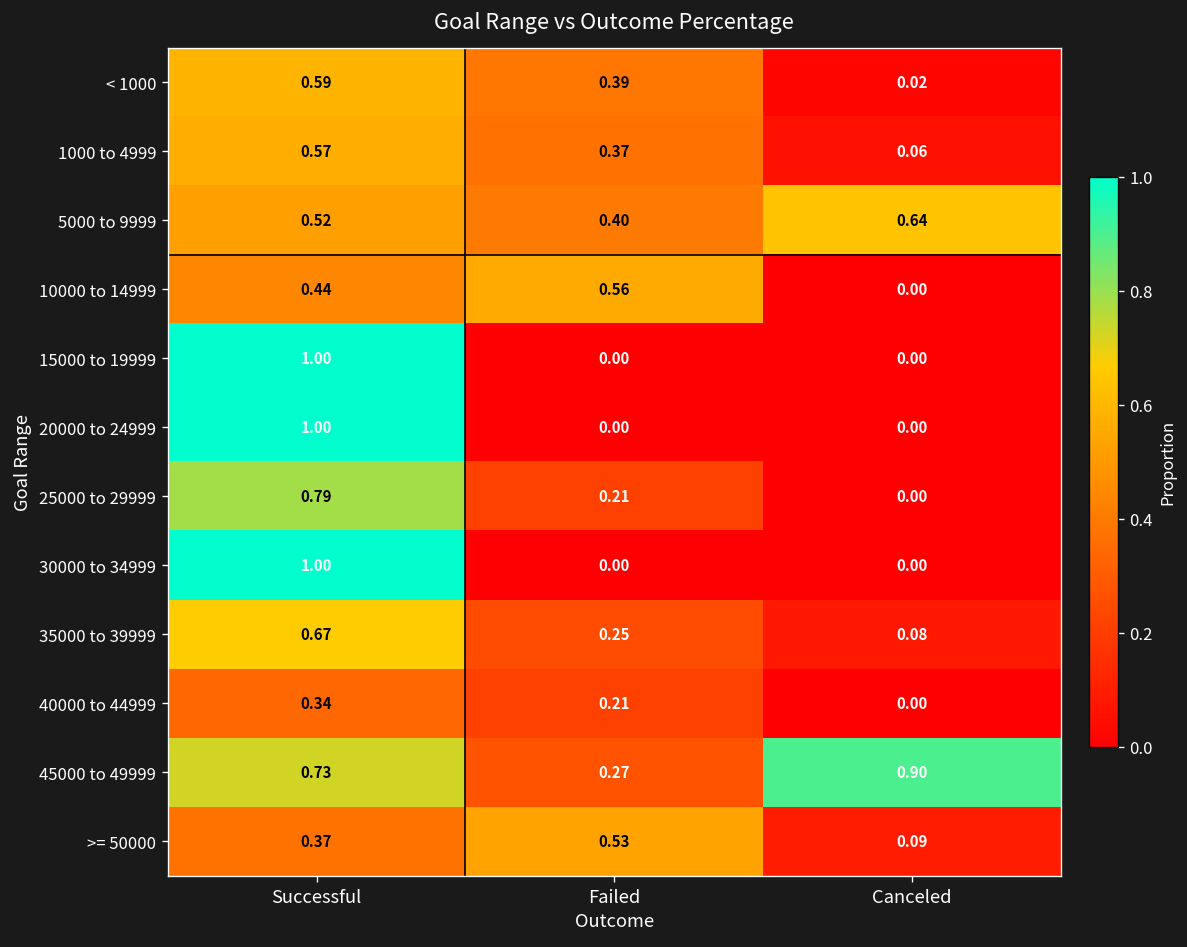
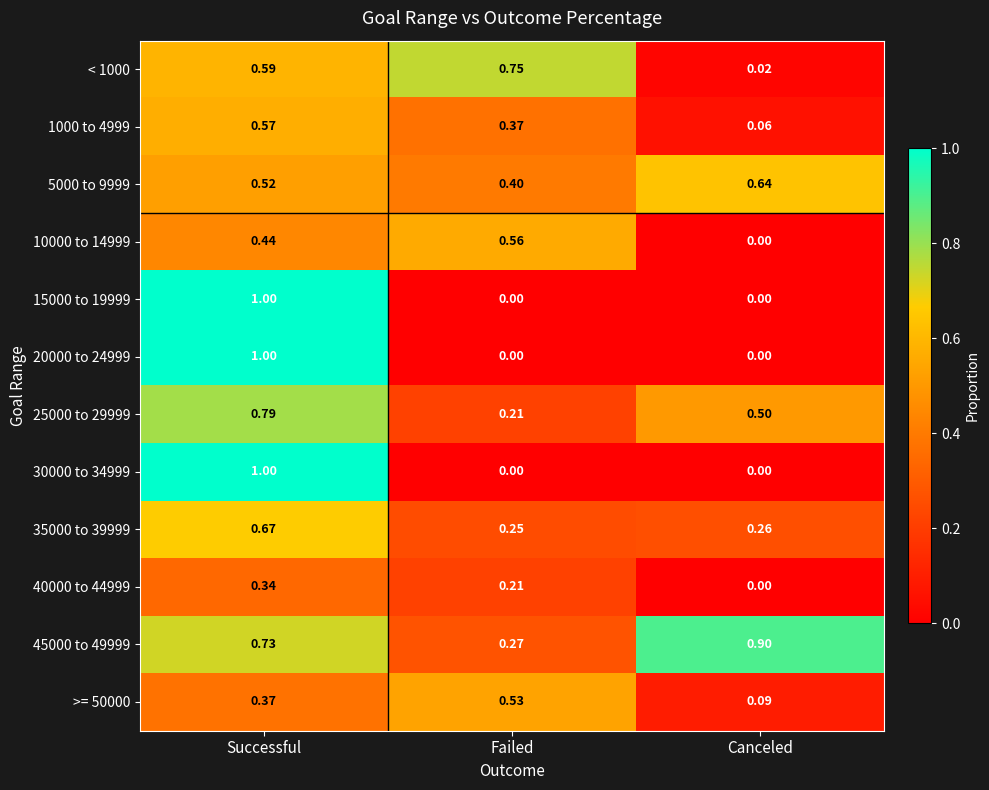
  {
    "< 1000": {
      "Successful": 0.59,
-     "Failed": 0.39,
+     "Failed": 0.75,
      "Canceled": 0.02
    },
    "1000 to 4999": {
      "Successful": 0.57,
      "Failed": 0.37,
      "Canceled": 0.06
    },
    "5000 to 9999": {
      "Successful": 0.52,
      "Failed": 0.40,
      "Canceled": 0.64
    },
    "10000 to 14999": {
      "Successful": 0.44,
      "Failed": 0.56,
      "Canceled": 0.00
    },
    "15000 to 19999": {
      "Successful": 1.00,
      "Failed": 0.00,
      "Canceled": 0.00
    },
    "20000 to 24999": {
      "Successful": 1.00,
      "Failed": 0.00,
      "Canceled": 0.00
    },
    "25000 to 29999": {
      "Successful": 0.79,
      "Failed": 0.21,
-     "Canceled": 0.00
+     "Canceled": 0.50
    },
    "30000 to 34999": {
      "Successful": 1.00,
      "Failed": 0.00,
      "Canceled": 0.00
    },
    "35000 to 39999": {
      "Successful": 0.67,
      "Failed": 0.25,
-     "Canceled": 0.08
+     "Canceled": 0.26
    },
    "40000 to 44999": {
      "Successful": 0.34,
      "Failed": 0.21,
      "Canceled": 0.00
    },
    "45000 to 49999": {
      "Successful": 0.73,
      "Failed": 0.27,
      "Canceled": 0.90
    },
    ">= 50000": {
      "Successful": 0.37,
      "Failed": 0.53,
      "Canceled": 0.09
    }
  }
